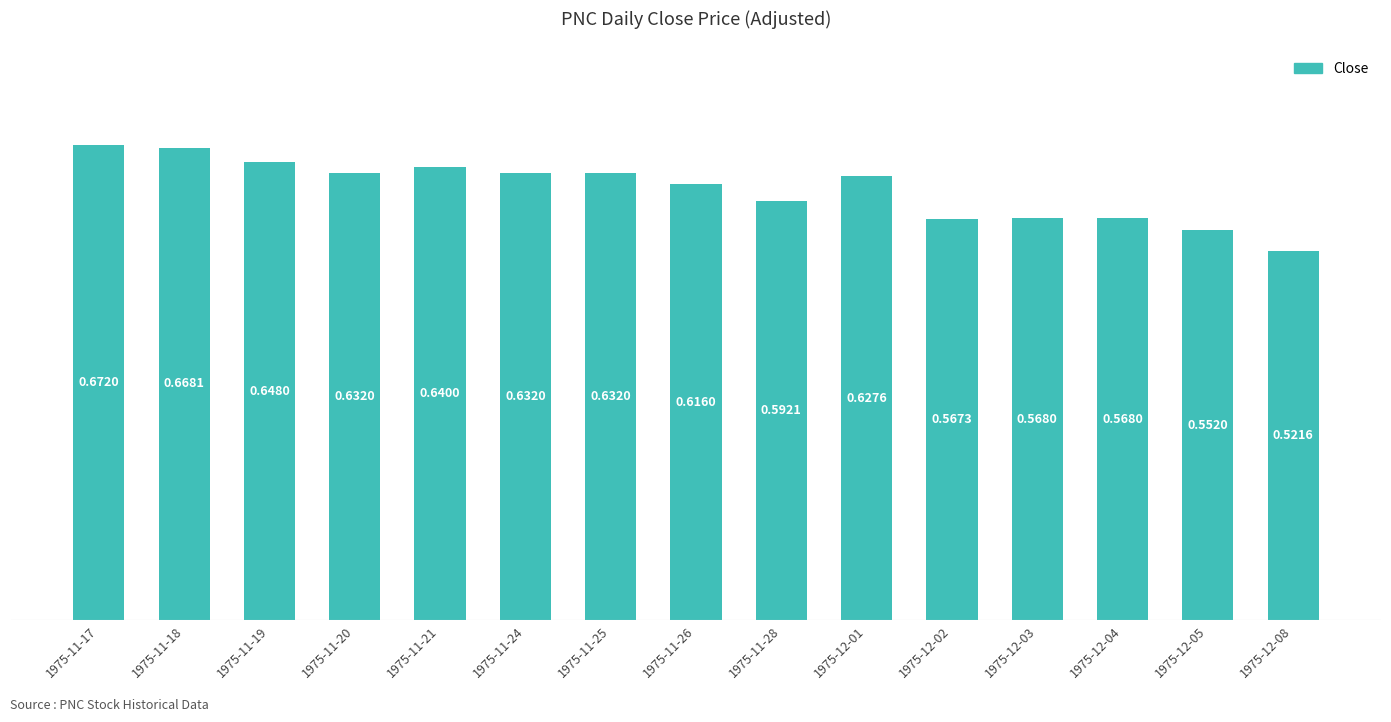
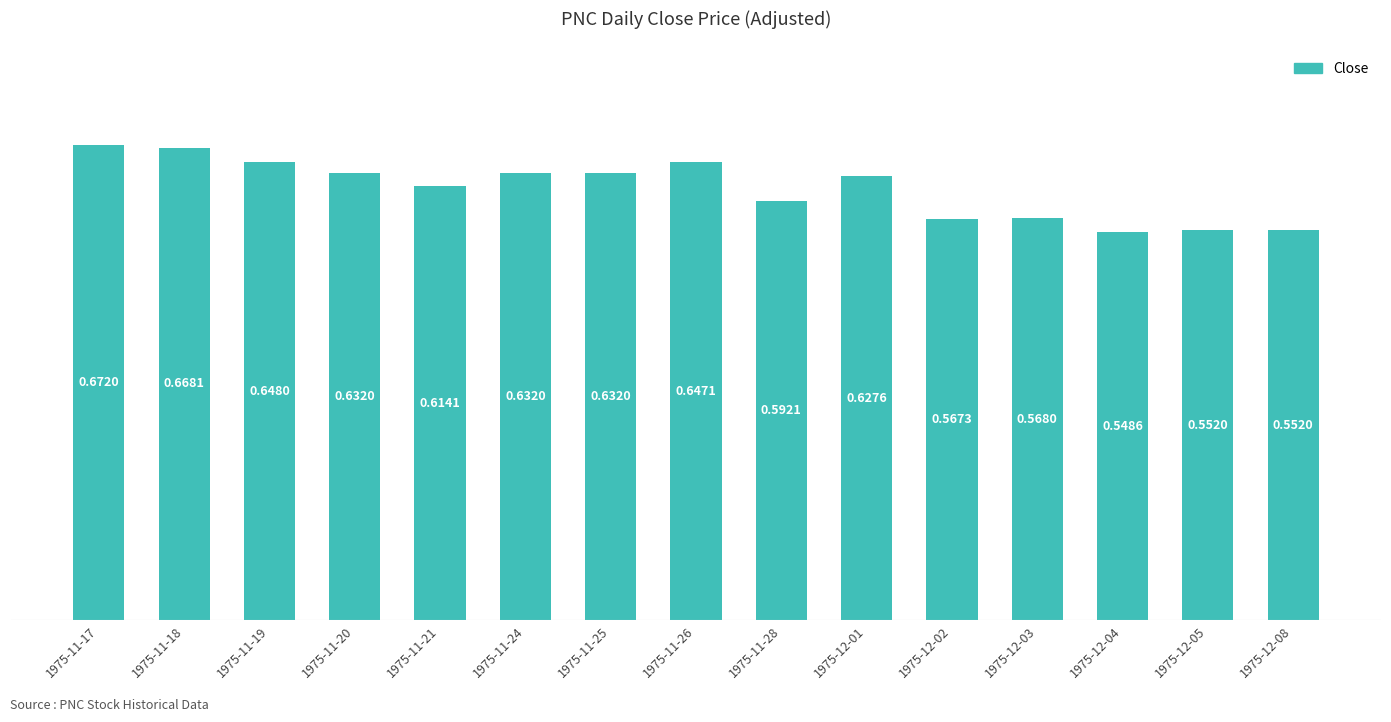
  {
    "1975-11-17": 0.6720,
    "1975-11-18": 0.6681,
    "1975-11-19": 0.6480,
    "1975-11-20": 0.6320,
-   "1975-11-21": 0.6400,
+   "1975-11-21": 0.6141,
    "1975-11-24": 0.6320,
    "1975-11-25": 0.6320,
-   "1975-11-26": 0.6160,
+   "1975-11-26": 0.6471,
    "1975-11-28": 0.5921,
    "1975-12-01": 0.6276,
    "1975-12-02": 0.5673,
    "1975-12-03": 0.5680,
-   "1975-12-04": 0.5680,
+   "1975-12-04": 0.5486,
    "1975-12-05": 0.5520,
-   "1975-12-08": 0.5216
+   "1975-12-08": 0.5520
  }
